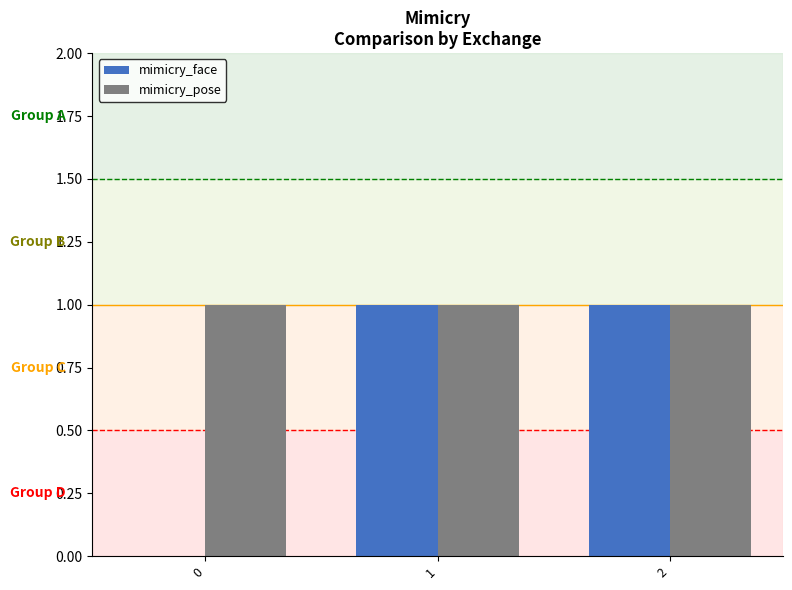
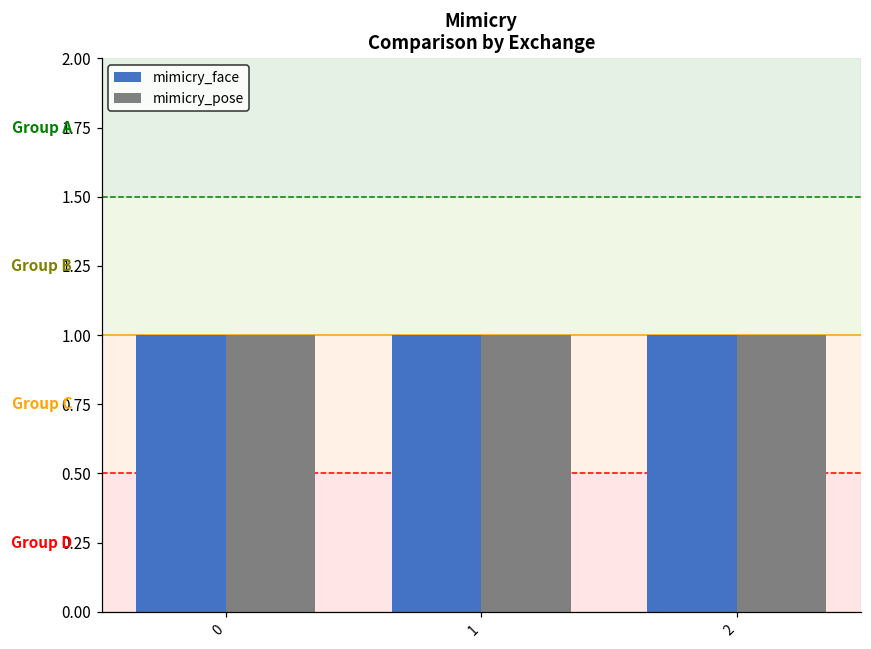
  {
    "mimicry_face": {
-     "0": 0,
+     "0": 1,
      "1": 1,
      "2": 1
    },
    "mimicry_pose": {
      "0": 1,
      "1": 1,
      "2": 1
    }
  }
